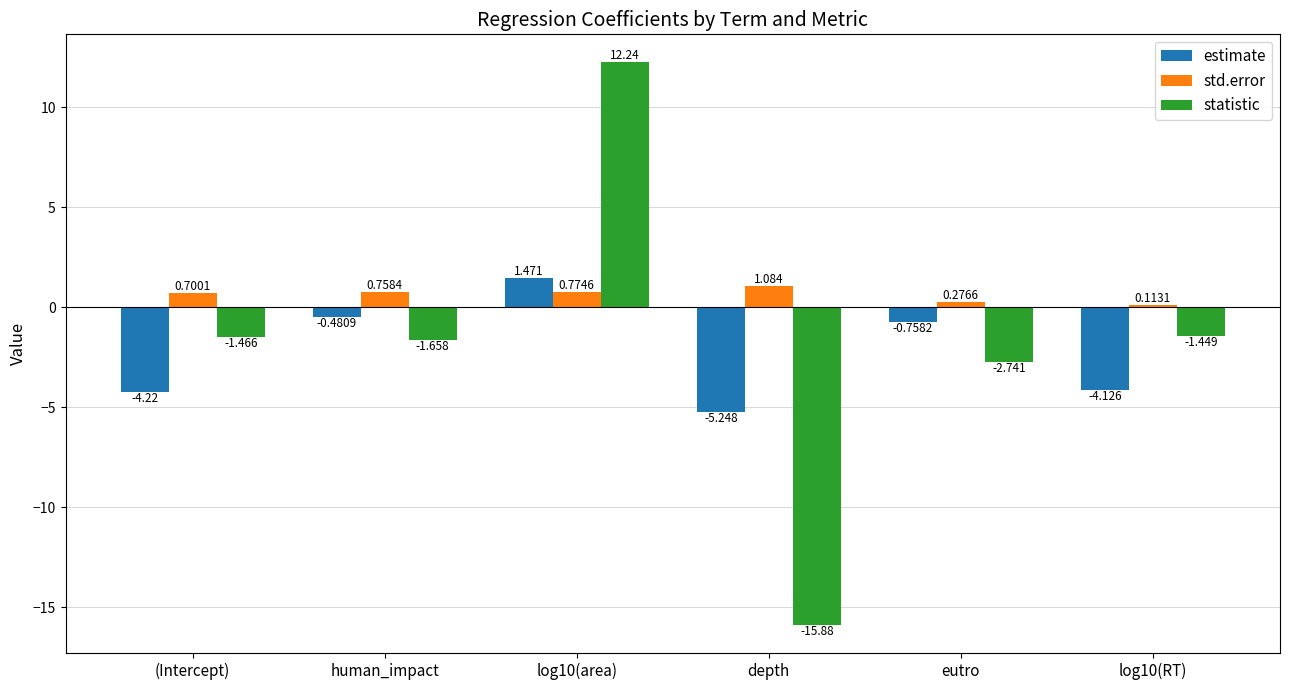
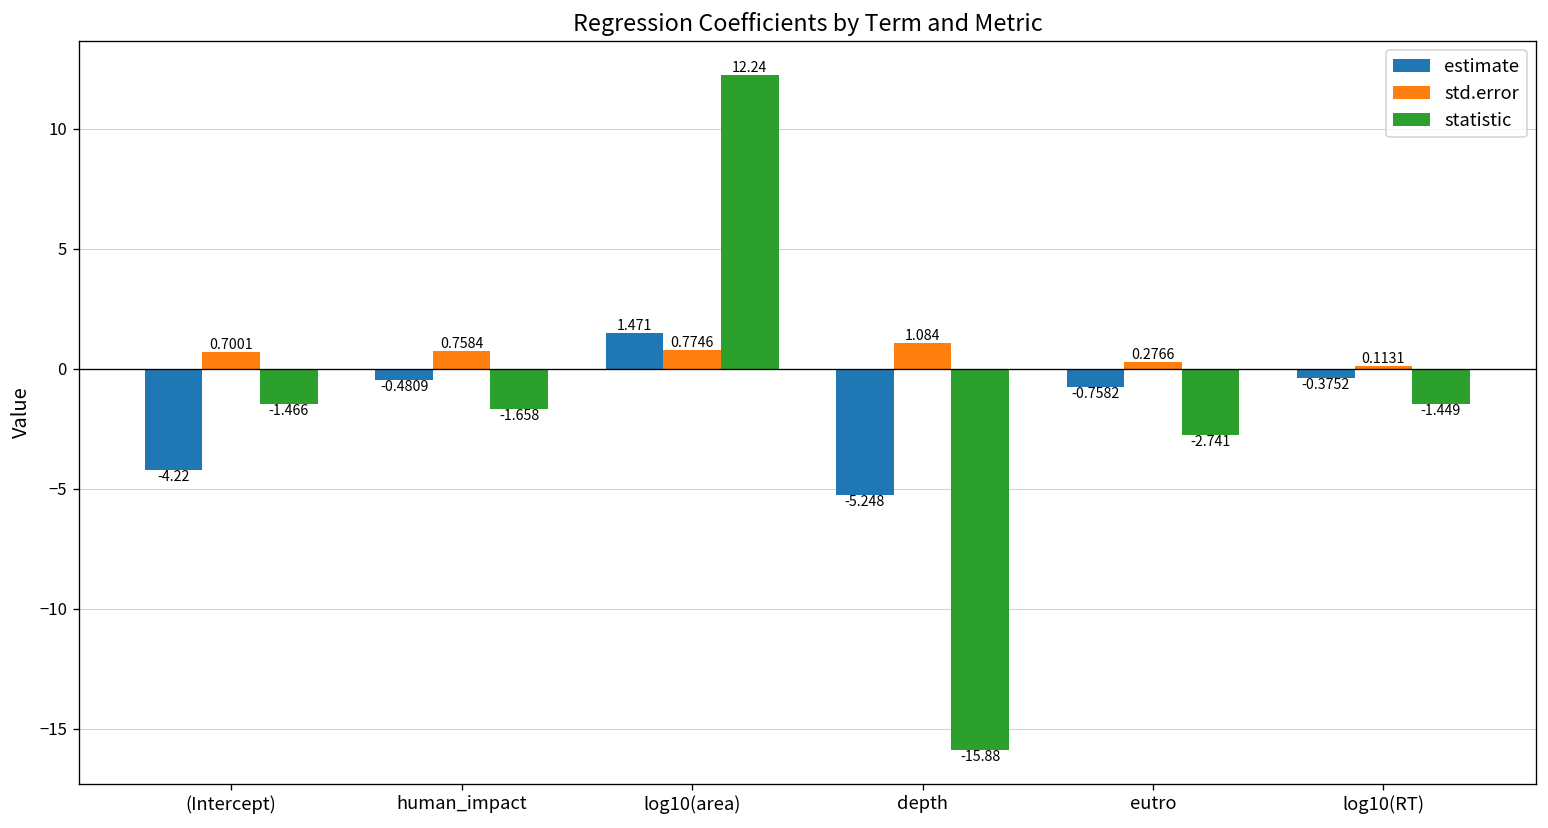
  {
    "estimate": {
      "(Intercept)": -4.22,
      "human_impact": -0.4809,
      "log10(area)": 1.471,
      "depth": -5.248,
      "eutro": -0.7582,
-     "log10(RT)": -4.126
+     "log10(RT)": -0.3752
    },
    "std.error": {
      "(Intercept)": 0.7001,
      "human_impact": 0.7584,
      "log10(area)": 0.7746,
      "depth": 1.084,
      "eutro": 0.2766,
      "log10(RT)": 0.1131
    },
    "statistic": {
      "(Intercept)": -1.466,
      "human_impact": -1.658,
      "log10(area)": 12.24,
      "depth": -15.88,
      "eutro": -2.741,
      "log10(RT)": -1.449
    }
  }
